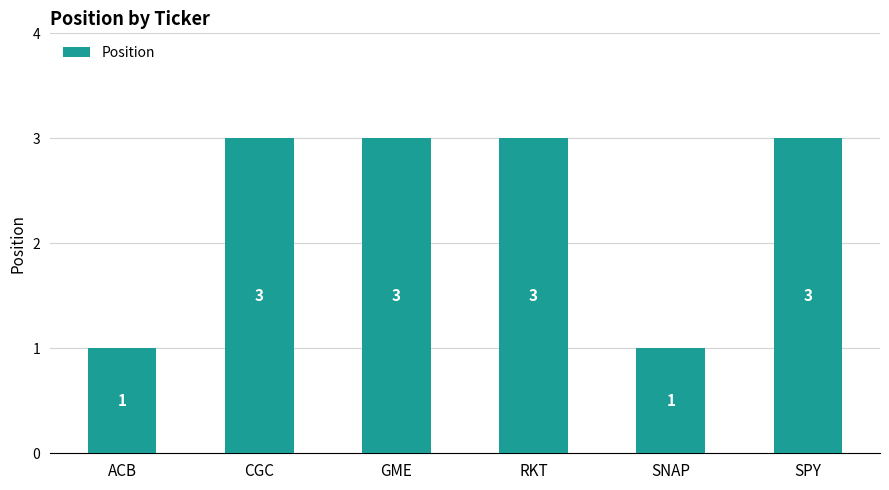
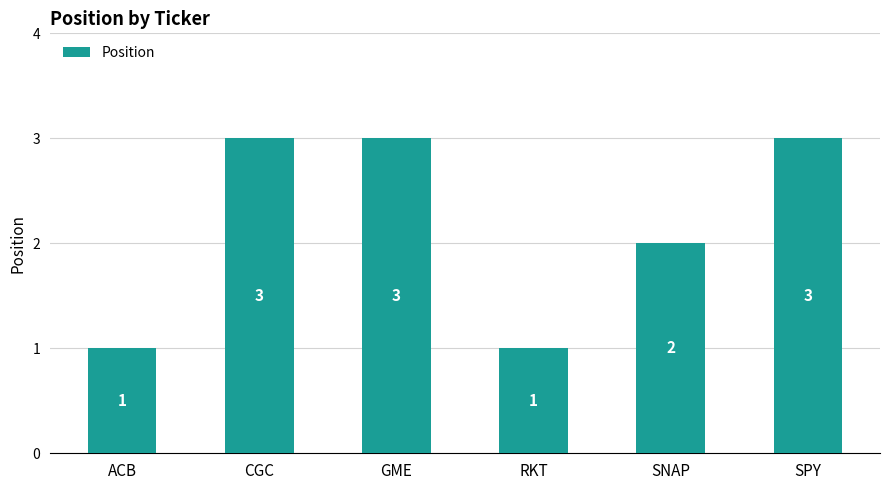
  {
    "ACB": 1,
    "CGC": 3,
    "GME": 3,
-   "RKT": 3,
-   "SNAP": 1,
+   "RKT": 1,
+   "SNAP": 2,
    "SPY": 3
  }
